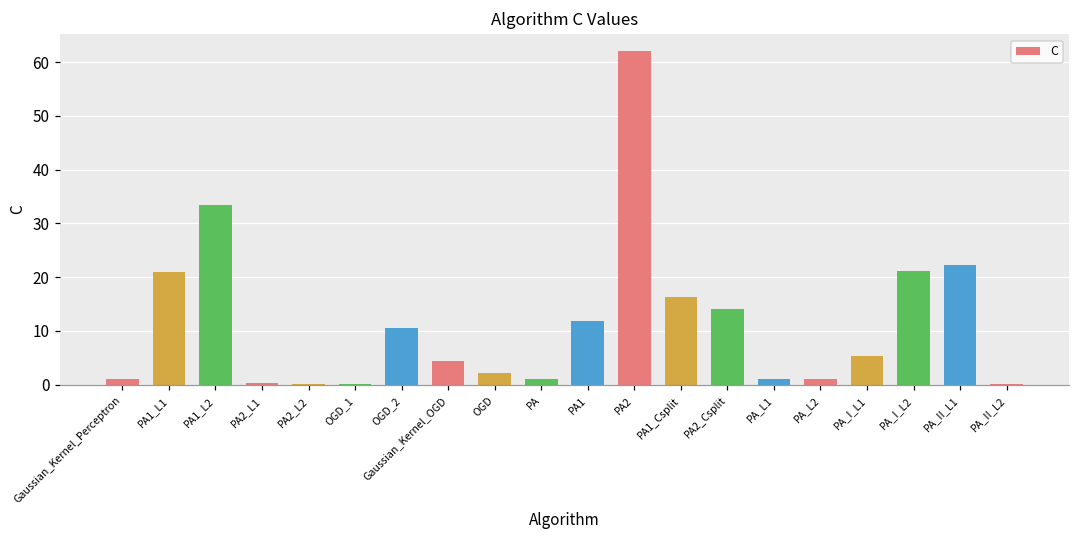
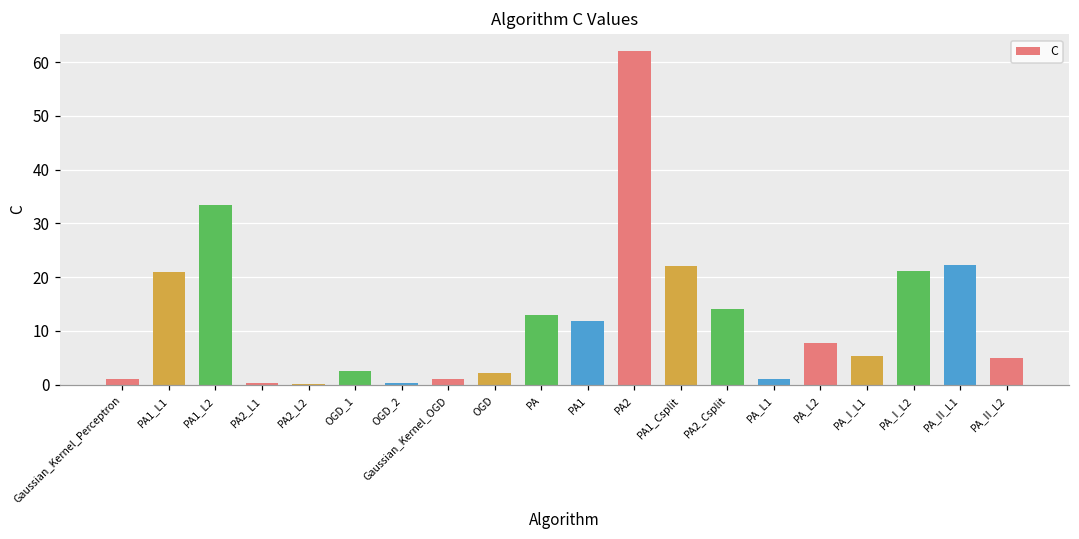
  {
    "Gaussian_Kernel_Perceptron": 1,
    "PA1_L1": 21,
    "PA1_L2": 33,
-   "OGD_1": 0,
-   "OGD_2": 11,
-   "Gaussian_Kernel_OGD": 5,
+   "OGD_1": 3,
+   "OGD_2": 0,
+   "Gaussian_Kernel_OGD": 1,
    "OGD": 2,
-   "PA": 1,
+   "PA": 13,
    "PA1": 12,
    "PA2": 62,
-   "PA1_Csplit": 16,
+   "PA1_Csplit": 22,
    "PA2_Csplit": 14,
    "PA_L1": 1,
-   "PA_L2": 1,
+   "PA_L2": 8,
    "PA_I_L1": 5,
    "PA_I_L2": 21,
    "PA_II_L1": 22,
-   "PA_II_L2": 0
+   "PA_II_L2": 5
  }
